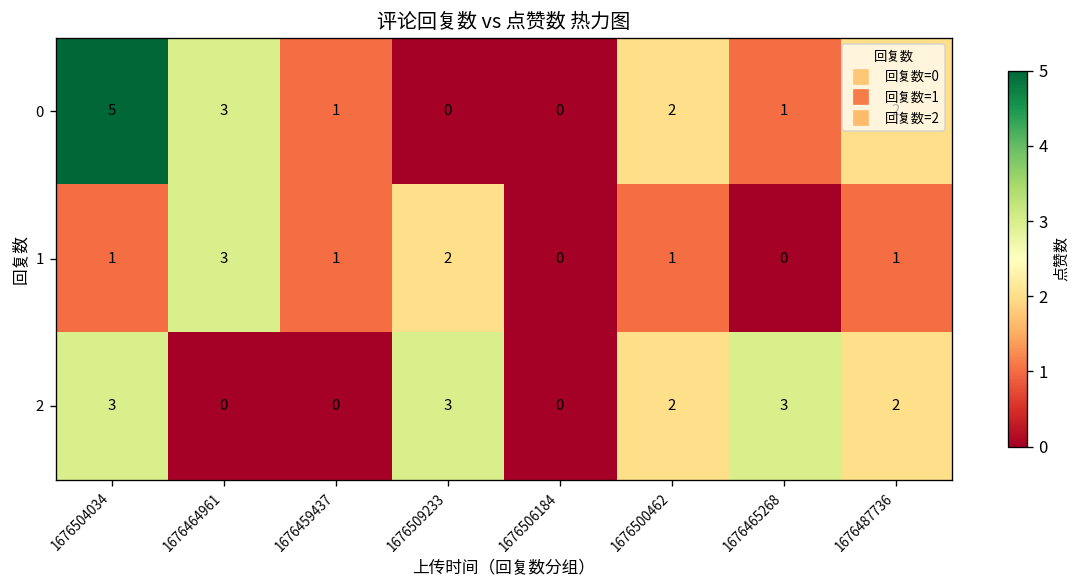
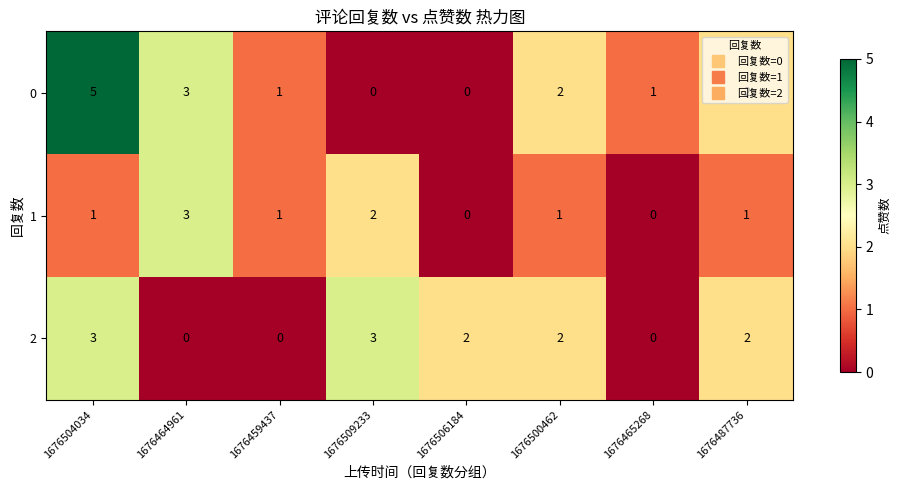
  {
    "0": {
      "1676504034": 5,
      "1676464961": 3,
      "1676459437": 1,
      "1676509233": 0,
      "1676506184": 0,
      "1676500462": 2,
      "1676465268": 1
    },
    "1": {
      "1676504034": 1,
      "1676464961": 3,
      "1676459437": 1,
      "1676509233": 2,
      "1676506184": 0,
      "1676500462": 1,
      "1676465268": 0,
      "1676487736": 1
    },
    "2": {
      "1676504034": 3,
      "1676464961": 0,
      "1676459437": 0,
      "1676509233": 3,
-     "1676506184": 0,
+     "1676506184": 2,
      "1676500462": 2,
-     "1676465268": 3,
+     "1676465268": 0,
      "1676487736": 2
    }
  }
